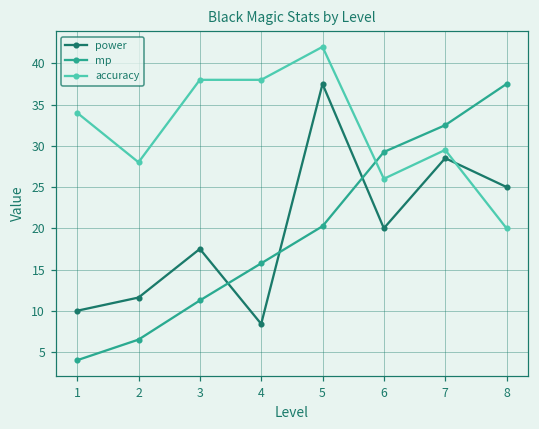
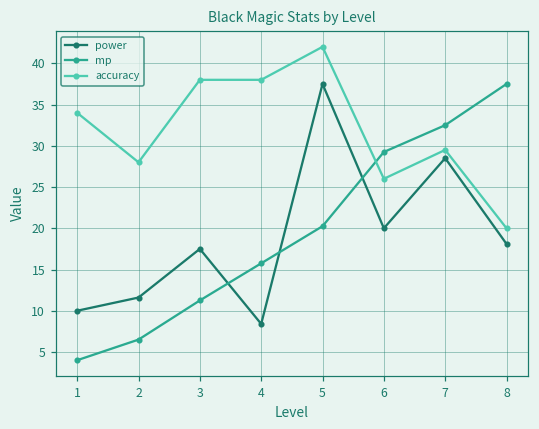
  {
    "power": {
      "1": 10,
      "2": 12,
      "3": 18,
      "4": 8,
      "5": 38,
      "6": 20,
      "7": 29,
-     "8": 25
+     "8": 18
    }
  }
